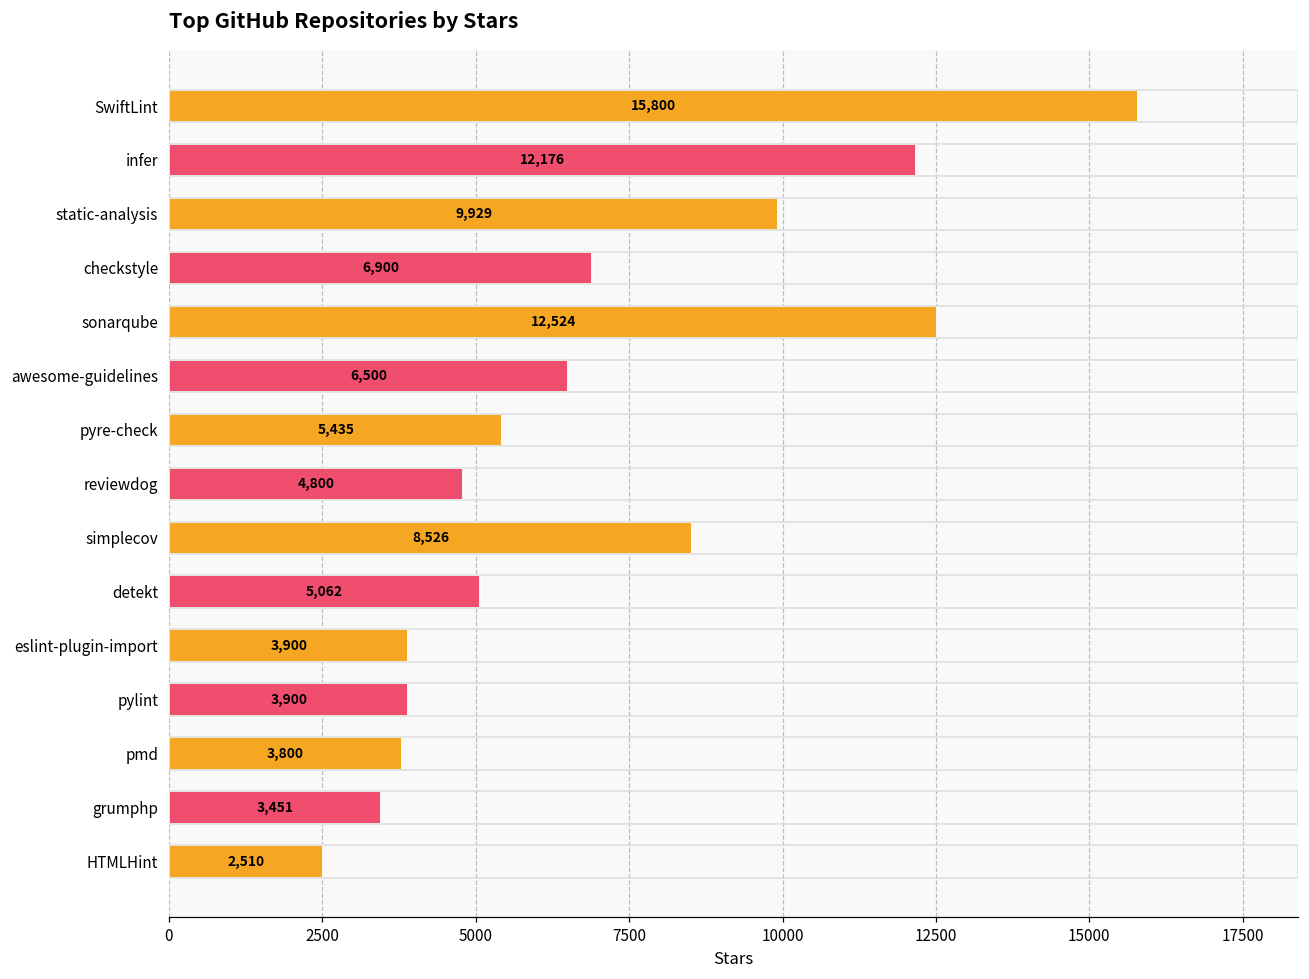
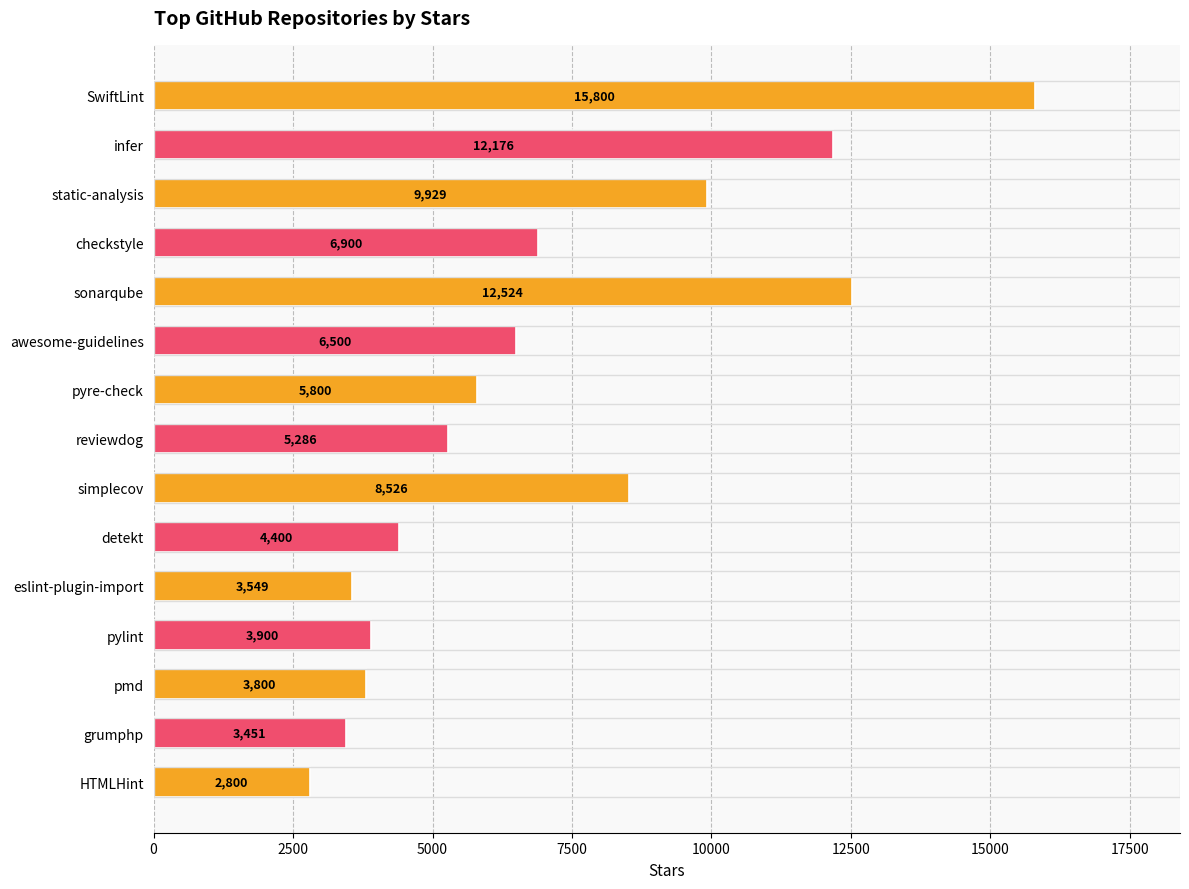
  {
    "SwiftLint": "15,800",
    "infer": "12,176",
    "static-analysis": "9,929",
    "checkstyle": "6,900",
    "sonarqube": "12,524",
    "awesome-guidelines": "6,500",
-   "pyre-check": "5,435",
-   "reviewdog": "4,800",
+   "pyre-check": "5,800",
+   "reviewdog": "5,286",
    "simplecov": "8,526",
-   "detekt": "5,062",
-   "eslint-plugin-import": "3,900",
+   "detekt": "4,400",
+   "eslint-plugin-import": "3,549",
    "pylint": "3,900",
    "pmd": "3,800",
    "grumphp": "3,451",
-   "HTMLHint": "2,510"
+   "HTMLHint": "2,800"
  }
